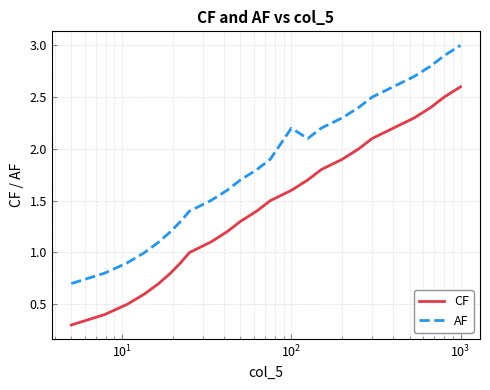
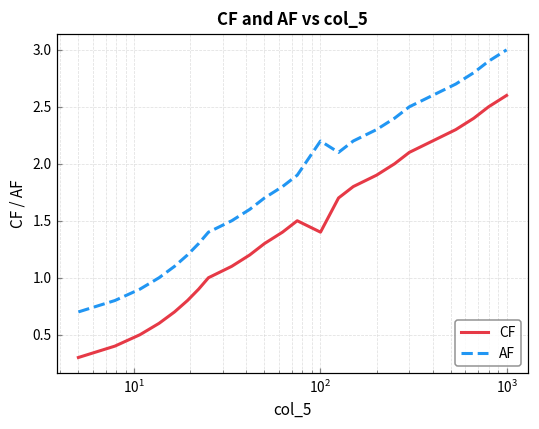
  {
    "CF": {
-     "10^2": 1.6,
+     "10^2": 1.4,
      "10^3": 2.6
    },
    "AF": {
      "10^2": 2.2,
      "10^3": 3.0
    }
  }
